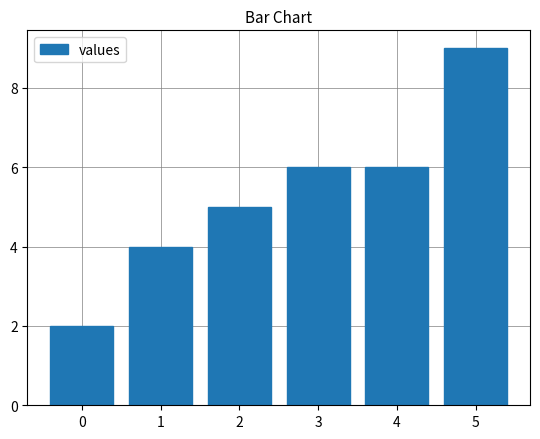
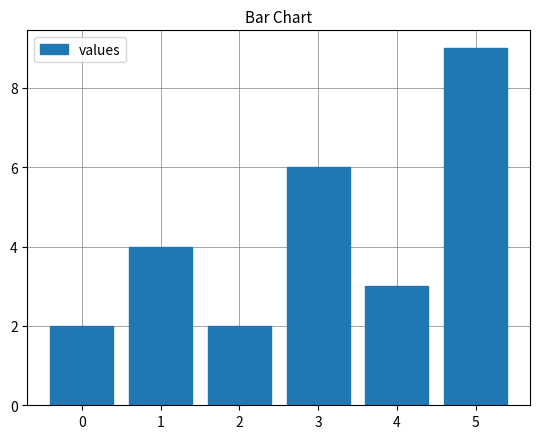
  {
    "0": 2,
    "1": 4,
-   "2": 5,
+   "2": 2,
    "3": 6,
-   "4": 6,
+   "4": 3,
    "5": 9
  }
